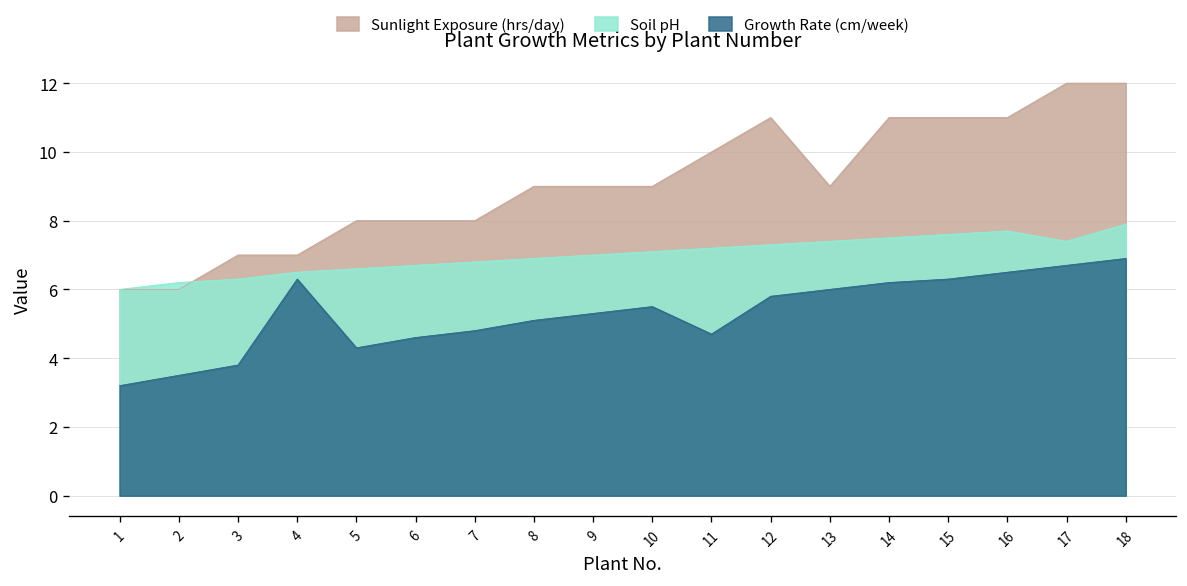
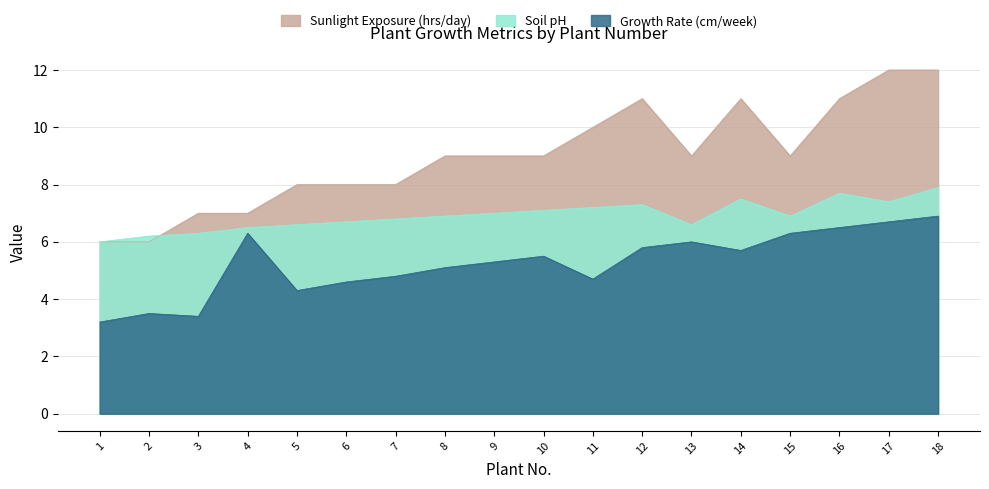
  {
    "Sunlight Exposure (hrs/day)": {
      "2": 6,
      "3": 7,
      "4": 7,
      "5": 8,
      "6": 8,
      "7": 8,
      "8": 9,
      "9": 9,
      "10": 9,
      "11": 10,
      "12": 11,
      "13": 9,
      "14": 11,
-     "15": 11,
+     "15": 9,
      "16": 11,
      "17": 12,
      "18": 12
    },
    "Soil pH": {
      "2": 6.2,
      "3": 6.3,
      "4": 6.5,
      "5": 6.6,
      "6": 6.7,
      "7": 6.8,
      "8": 6.9,
      "9": 7.0,
      "10": 7.1,
      "11": 7.2,
      "12": 7.3,
-     "13": 7.4,
+     "13": 6.6,
      "14": 7.5,
-     "15": 7.6,
+     "15": 6.9,
      "16": 7.7,
      "17": 7.4,
      "18": 7.9
    },
    "Growth Rate (cm/week)": {
      "1": 3.2,
      "2": 3.5,
-     "3": 3.8,
+     "3": 3.4,
      "4": 6.3,
      "5": 4.3,
      "6": 4.6,
      "7": 4.8,
      "8": 5.1,
      "9": 5.3,
      "10": 5.5,
      "11": 4.7,
      "12": 5.8,
      "13": 6.0,
-     "14": 6.2,
+     "14": 5.7,
      "15": 6.3,
      "16": 6.5,
      "17": 6.7,
      "18": 6.9
    }
  }
